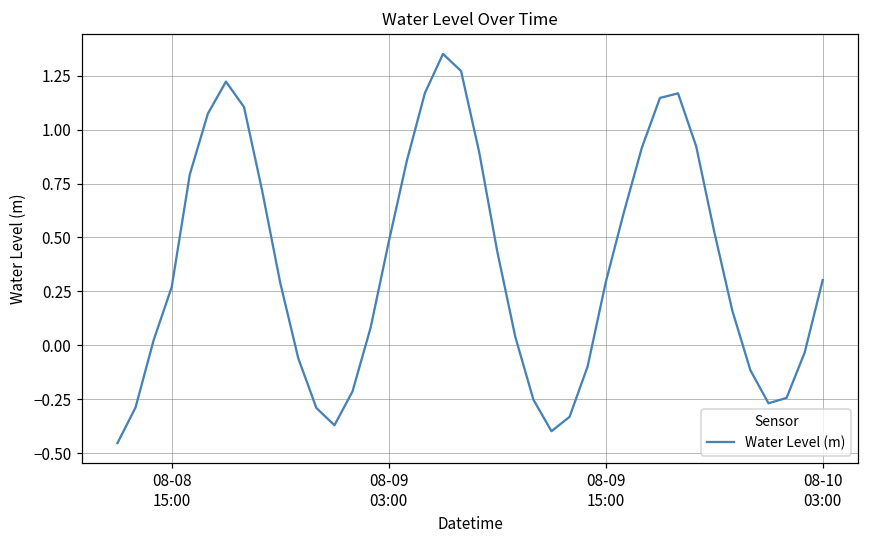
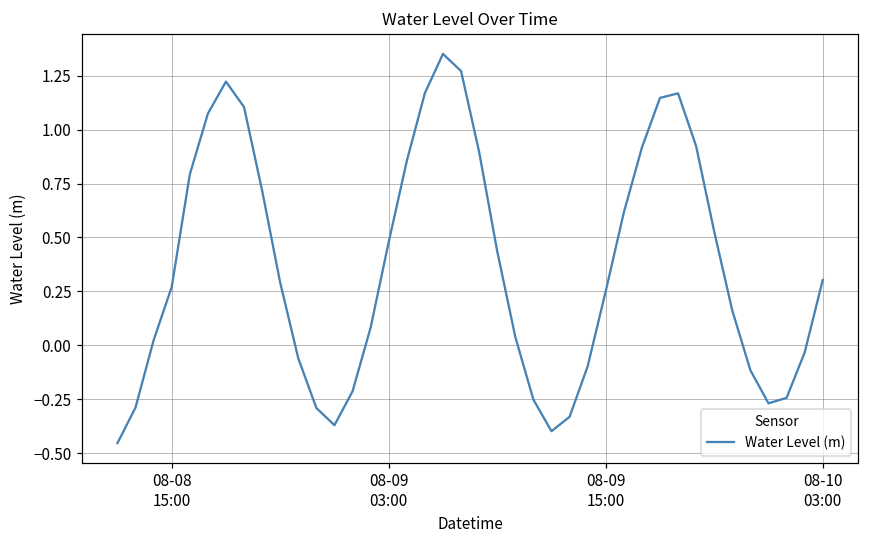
  {
    "08-08 15:00": 0.27,
    "08-09 03:00": 0.48,
-   "08-09 15:00": 0.29,
+   "08-09 15:00": 0.25,
    "08-10 03:00": 0.30
  }
